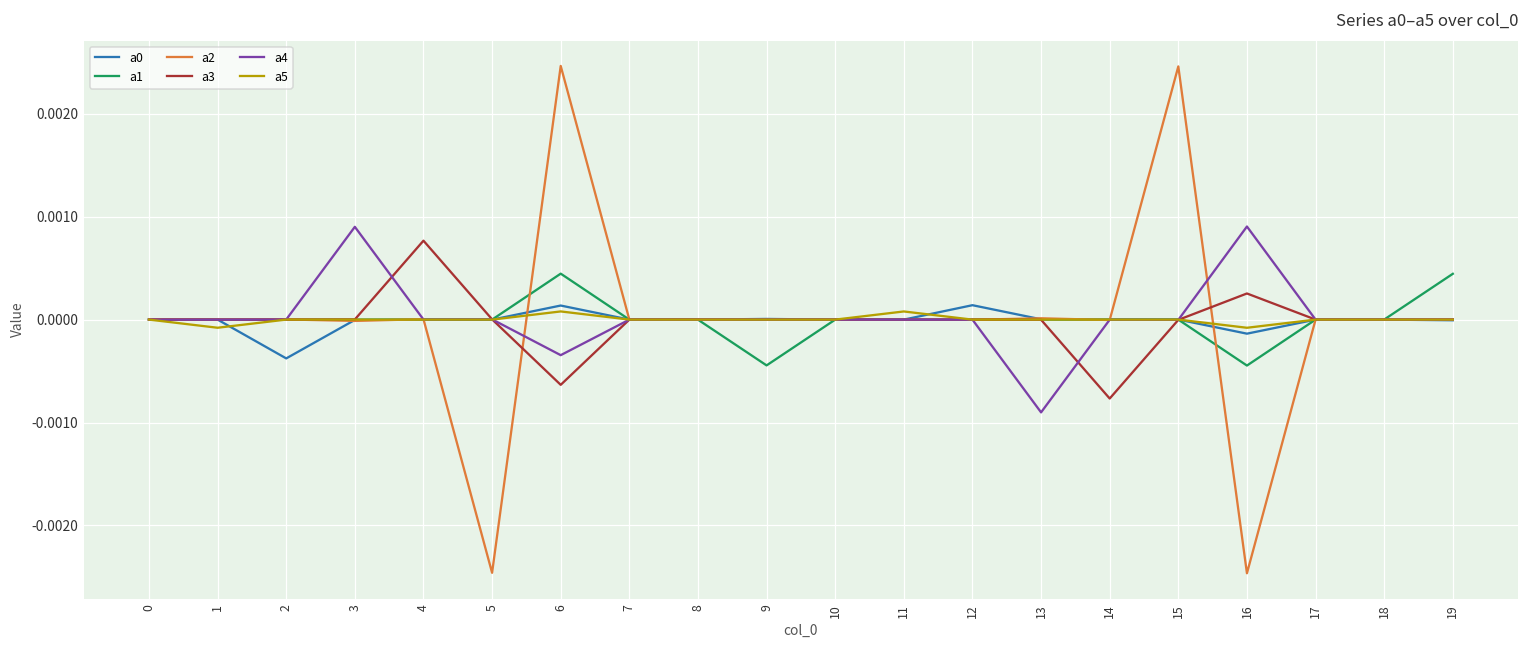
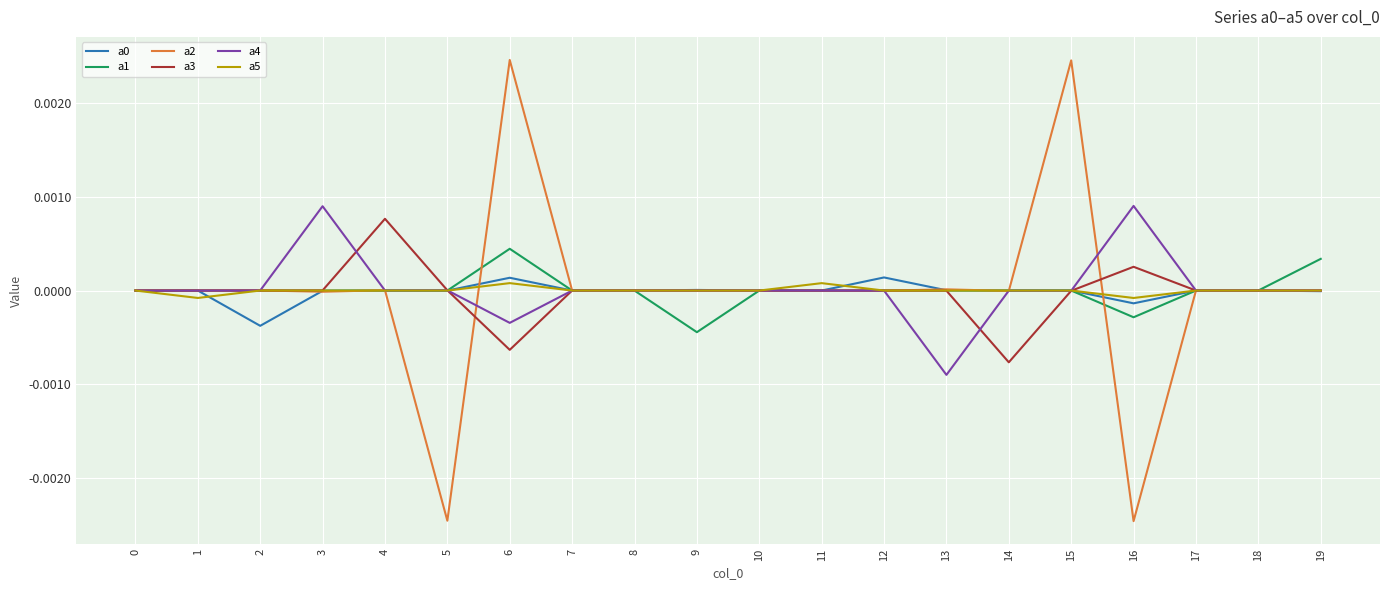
  {
    "a0": {
      "2": -0.0004,
      "6": 0.0001,
      "12": 0.0001,
      "16": -0.0001
    },
    "a1": {
      "6": 0.0004,
      "9": -0.0004,
-     "16": -0.0004,
-     "19": 0.0004
+     "16": -0.0003,
+     "19": 0.0003
    },
    "a2": {
      "5": -0.0025,
      "6": 0.0025,
      "15": 0.0025,
      "16": -0.0025
    },
    "a3": {
      "4": 0.0008,
      "6": -0.0006,
      "14": -0.0008,
      "16": 0.0003
    },
    "a4": {
      "3": 0.0009,
      "6": -0.0003,
      "13": -0.0009,
      "16": 0.0009
    },
    "a5": {
      "1": -0.0001,
      "6": 0.0001,
      "11": 0.0001,
      "16": -0.0001
    }
  }
